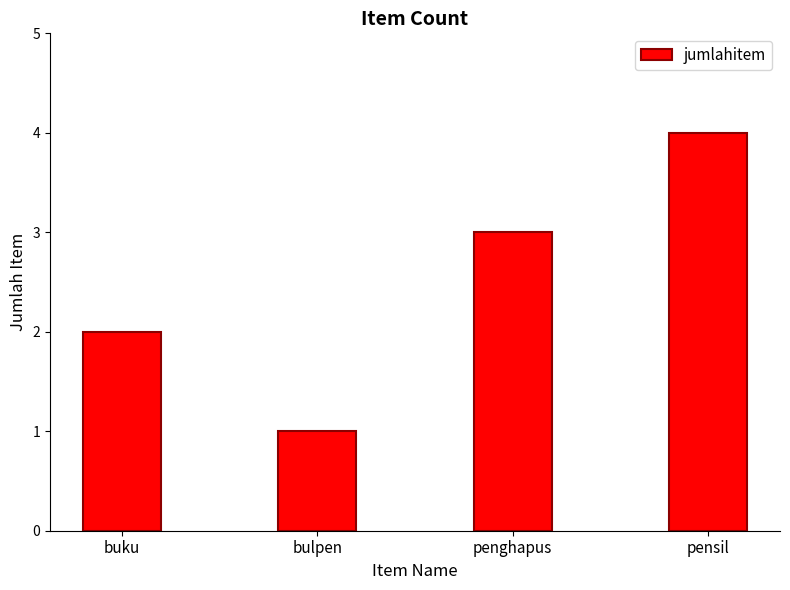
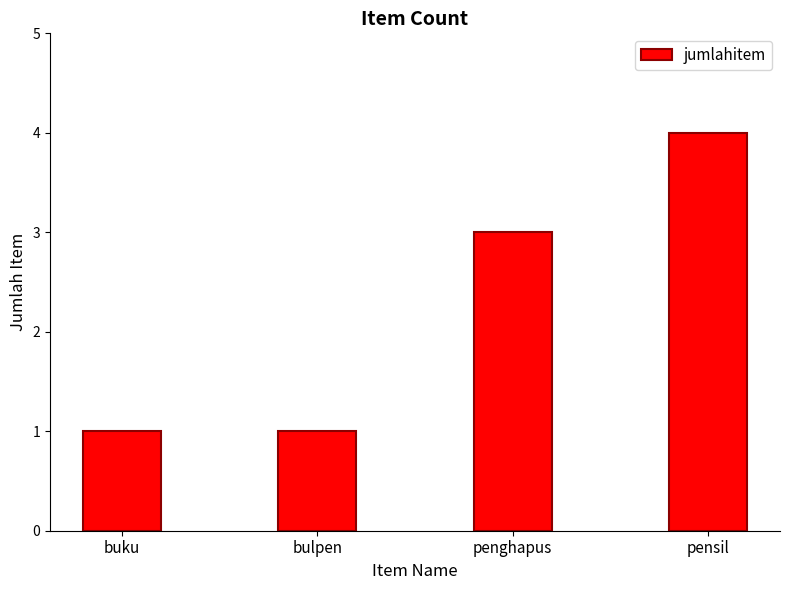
  {
-   "buku": 2,
+   "buku": 1,
    "bulpen": 1,
    "penghapus": 3,
    "pensil": 4
  }
